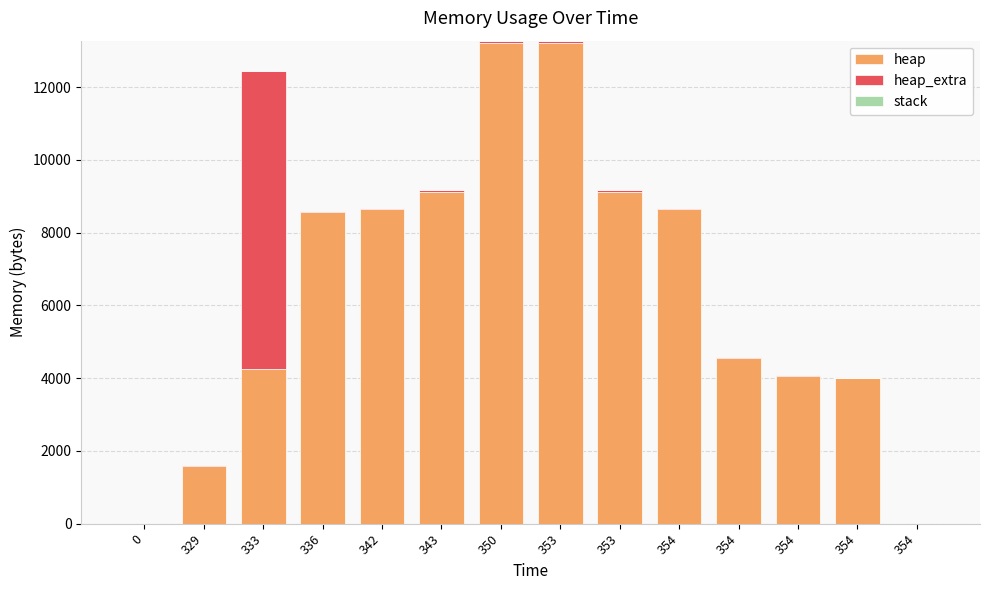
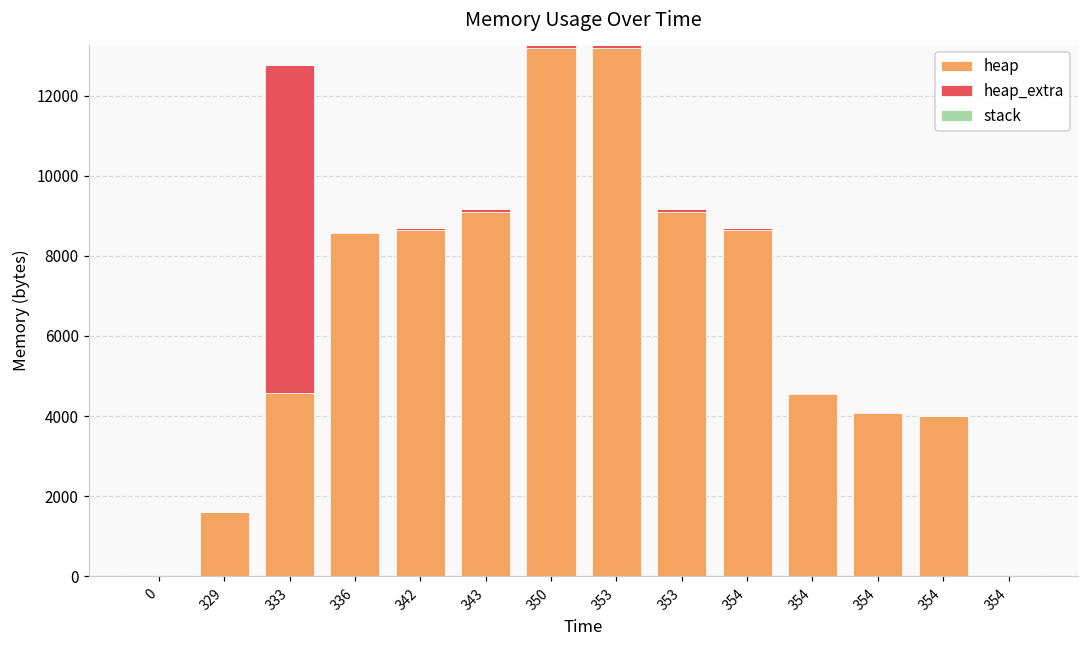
  {
    "heap": {
      "0": 0,
      "329": 1600,
-     "333": 4200,
+     "333": 4600,
      "336": 8600,
      "342": 8600,
      "343": 9100,
      "350": 13200
    },
    "stack": {
      "0": 0,
      "329": 0,
      "336": 0,
      "342": 0,
      "343": 0
    }
  }
